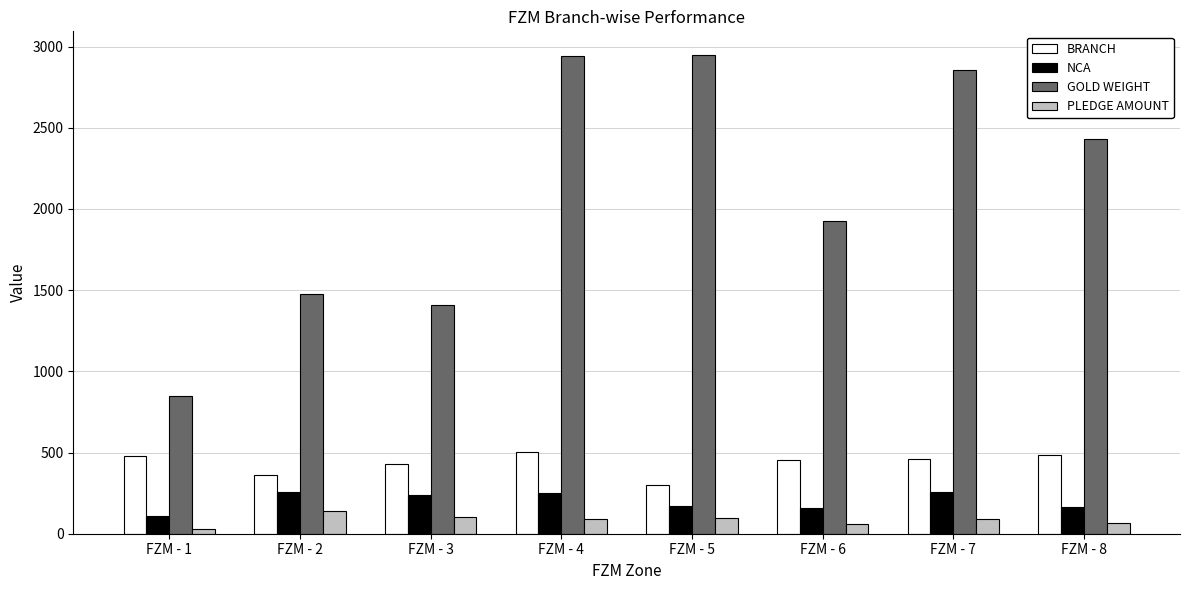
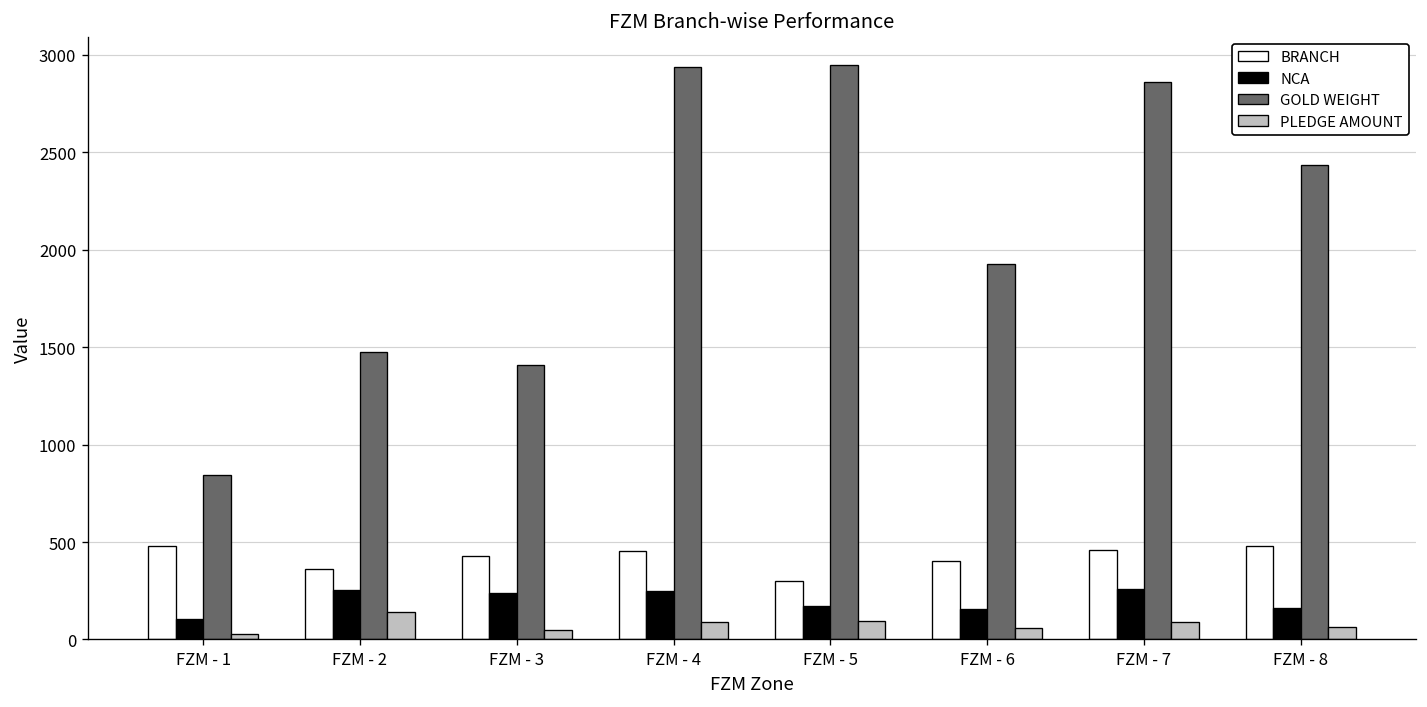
  {
    "BRANCH": {
      "FZM - 1": 480,
      "FZM - 2": 360,
      "FZM - 3": 430,
-     "FZM - 4": 510,
+     "FZM - 4": 450,
      "FZM - 5": 300,
-     "FZM - 6": 450,
+     "FZM - 6": 400,
      "FZM - 7": 460,
      "FZM - 8": 480
    },
    "NCA": {
      "FZM - 1": 110,
      "FZM - 2": 260,
      "FZM - 3": 240,
      "FZM - 4": 250,
      "FZM - 5": 170,
      "FZM - 6": 160,
      "FZM - 7": 260,
      "FZM - 8": 160
    },
    "GOLD WEIGHT": {
      "FZM - 1": 850,
      "FZM - 2": 1470,
      "FZM - 3": 1410,
      "FZM - 4": 2940,
      "FZM - 5": 2950,
      "FZM - 6": 1930,
      "FZM - 7": 2860,
      "FZM - 8": 2430
    },
    "PLEDGE AMOUNT": {
      "FZM - 1": 30,
      "FZM - 2": 140,
-     "FZM - 3": 100,
+     "FZM - 3": 50,
      "FZM - 4": 90,
      "FZM - 5": 100,
      "FZM - 6": 60,
      "FZM - 7": 90,
      "FZM - 8": 70
    }
  }
